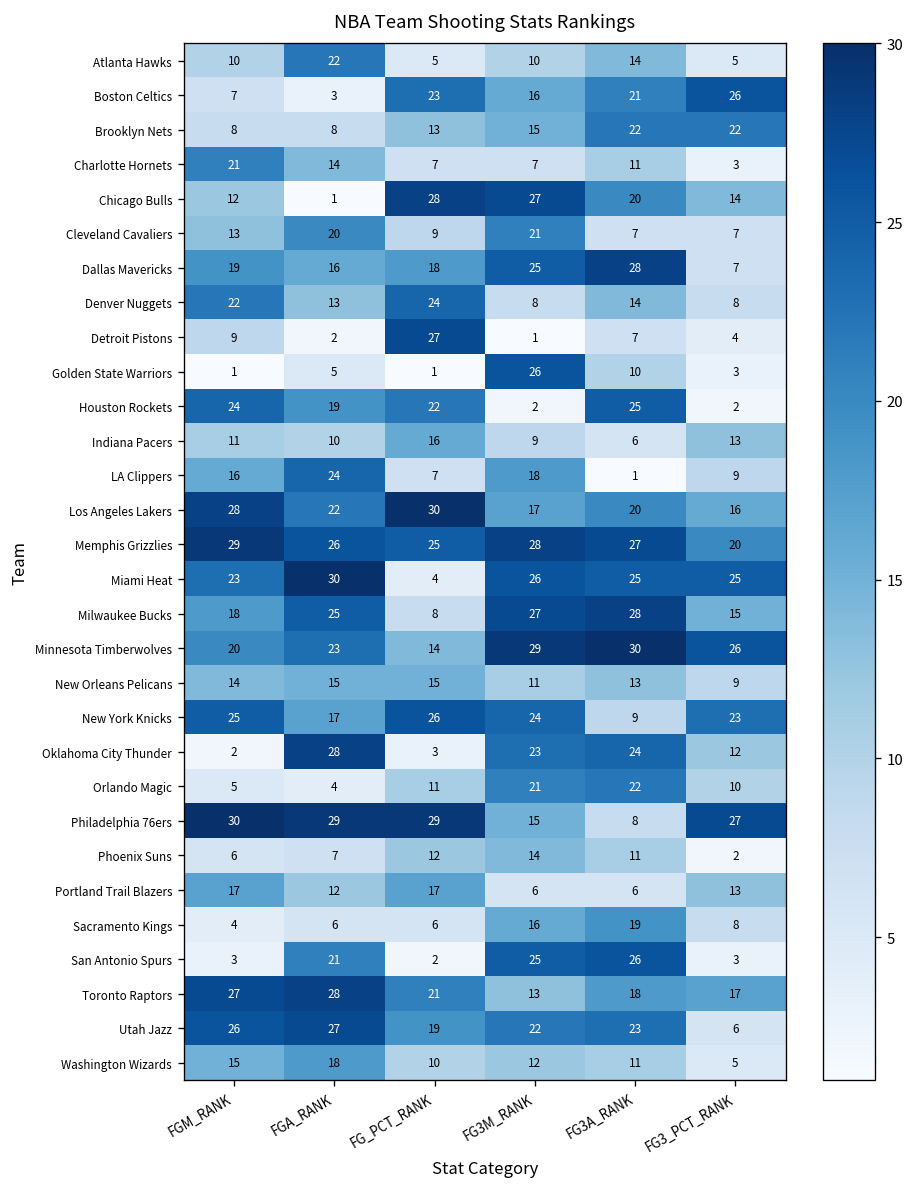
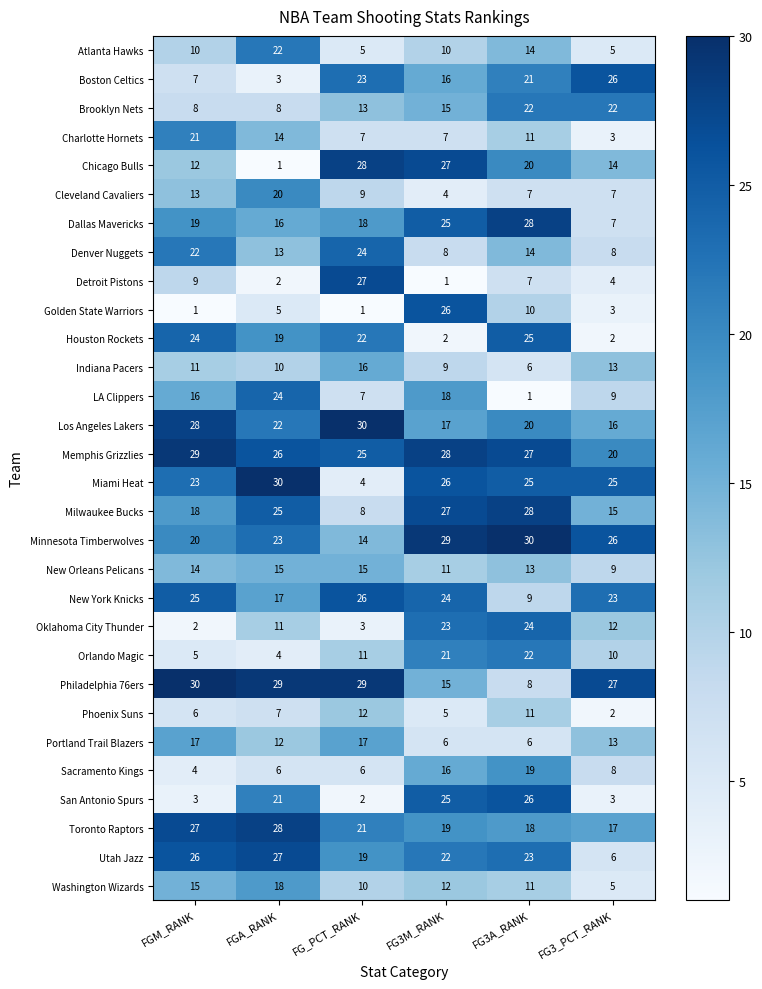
  {
    "Atlanta Hawks": {
      "FGM_RANK": 10,
      "FGA_RANK": 22,
      "FG_PCT_RANK": 5,
      "FG3M_RANK": 10,
      "FG3A_RANK": 14,
      "FG3_PCT_RANK": 5
    },
    "Boston Celtics": {
      "FGM_RANK": 7,
      "FGA_RANK": 3,
      "FG_PCT_RANK": 23,
      "FG3M_RANK": 16,
      "FG3A_RANK": 21,
      "FG3_PCT_RANK": 26
    },
    "Brooklyn Nets": {
      "FGM_RANK": 8,
      "FGA_RANK": 8,
      "FG_PCT_RANK": 13,
      "FG3M_RANK": 15,
      "FG3A_RANK": 22,
      "FG3_PCT_RANK": 22
    },
    "Charlotte Hornets": {
      "FGM_RANK": 21,
      "FGA_RANK": 14,
      "FG_PCT_RANK": 7,
      "FG3M_RANK": 7,
      "FG3A_RANK": 11,
      "FG3_PCT_RANK": 3
    },
    "Chicago Bulls": {
      "FGM_RANK": 12,
      "FGA_RANK": 1,
      "FG_PCT_RANK": 28,
      "FG3M_RANK": 27,
      "FG3A_RANK": 20,
      "FG3_PCT_RANK": 14
    },
    "Cleveland Cavaliers": {
      "FGM_RANK": 13,
      "FGA_RANK": 20,
      "FG_PCT_RANK": 9,
-     "FG3M_RANK": 21,
+     "FG3M_RANK": 4,
      "FG3A_RANK": 7,
      "FG3_PCT_RANK": 7
    },
    "Dallas Mavericks": {
      "FGM_RANK": 19,
      "FGA_RANK": 16,
      "FG_PCT_RANK": 18,
      "FG3M_RANK": 25,
      "FG3A_RANK": 28,
      "FG3_PCT_RANK": 7
    },
    "Denver Nuggets": {
      "FGM_RANK": 22,
      "FGA_RANK": 13,
      "FG_PCT_RANK": 24,
      "FG3M_RANK": 8,
      "FG3A_RANK": 14,
      "FG3_PCT_RANK": 8
    },
    "Detroit Pistons": {
      "FGM_RANK": 9,
      "FGA_RANK": 2,
      "FG_PCT_RANK": 27,
      "FG3M_RANK": 1,
      "FG3A_RANK": 7,
      "FG3_PCT_RANK": 4
    },
    "Golden State Warriors": {
      "FGM_RANK": 1,
      "FGA_RANK": 5,
      "FG_PCT_RANK": 1,
      "FG3M_RANK": 26,
      "FG3A_RANK": 10,
      "FG3_PCT_RANK": 3
    },
    "Houston Rockets": {
      "FGM_RANK": 24,
      "FGA_RANK": 19,
      "FG_PCT_RANK": 22,
      "FG3M_RANK": 2,
      "FG3A_RANK": 25,
      "FG3_PCT_RANK": 2
    },
    "Indiana Pacers": {
      "FGM_RANK": 11,
      "FGA_RANK": 10,
      "FG_PCT_RANK": 16,
      "FG3M_RANK": 9,
      "FG3A_RANK": 6,
      "FG3_PCT_RANK": 13
    },
    "LA Clippers": {
      "FGM_RANK": 16,
      "FGA_RANK": 24,
      "FG_PCT_RANK": 7,
      "FG3M_RANK": 18,
      "FG3A_RANK": 1,
      "FG3_PCT_RANK": 9
    },
    "Los Angeles Lakers": {
      "FGM_RANK": 28,
      "FGA_RANK": 22,
      "FG_PCT_RANK": 30,
      "FG3M_RANK": 17,
      "FG3A_RANK": 20,
      "FG3_PCT_RANK": 16
    },
    "Memphis Grizzlies": {
      "FGM_RANK": 29,
      "FGA_RANK": 26,
      "FG_PCT_RANK": 25,
      "FG3M_RANK": 28,
      "FG3A_RANK": 27,
      "FG3_PCT_RANK": 20
    },
    "Miami Heat": {
      "FGM_RANK": 23,
      "FGA_RANK": 30,
      "FG_PCT_RANK": 4,
      "FG3M_RANK": 26,
      "FG3A_RANK": 25,
      "FG3_PCT_RANK": 25
    },
    "Milwaukee Bucks": {
      "FGM_RANK": 18,
      "FGA_RANK": 25,
      "FG_PCT_RANK": 8,
      "FG3M_RANK": 27,
      "FG3A_RANK": 28,
      "FG3_PCT_RANK": 15
    },
    "Minnesota Timberwolves": {
      "FGM_RANK": 20,
      "FGA_RANK": 23,
      "FG_PCT_RANK": 14,
      "FG3M_RANK": 29,
      "FG3A_RANK": 30,
      "FG3_PCT_RANK": 26
    },
    "New Orleans Pelicans": {
      "FGM_RANK": 14,
      "FGA_RANK": 15,
      "FG_PCT_RANK": 15,
      "FG3M_RANK": 11,
      "FG3A_RANK": 13,
      "FG3_PCT_RANK": 9
    },
    "New York Knicks": {
      "FGM_RANK": 25,
      "FGA_RANK": 17,
      "FG_PCT_RANK": 26,
      "FG3M_RANK": 24,
      "FG3A_RANK": 9,
      "FG3_PCT_RANK": 23
    },
    "Oklahoma City Thunder": {
      "FGM_RANK": 2,
-     "FGA_RANK": 28,
+     "FGA_RANK": 11,
      "FG_PCT_RANK": 3,
      "FG3M_RANK": 23,
      "FG3A_RANK": 24,
      "FG3_PCT_RANK": 12
    },
    "Orlando Magic": {
      "FGM_RANK": 5,
      "FGA_RANK": 4,
      "FG_PCT_RANK": 11,
      "FG3M_RANK": 21,
      "FG3A_RANK": 22,
      "FG3_PCT_RANK": 10
    },
    "Philadelphia 76ers": {
      "FGM_RANK": 30,
      "FGA_RANK": 29,
      "FG_PCT_RANK": 29,
      "FG3M_RANK": 15,
      "FG3A_RANK": 8,
      "FG3_PCT_RANK": 27
    },
    "Phoenix Suns": {
      "FGM_RANK": 6,
      "FGA_RANK": 7,
      "FG_PCT_RANK": 12,
-     "FG3M_RANK": 14,
+     "FG3M_RANK": 5,
      "FG3A_RANK": 11,
      "FG3_PCT_RANK": 2
    },
    "Portland Trail Blazers": {
      "FGM_RANK": 17,
      "FGA_RANK": 12,
      "FG_PCT_RANK": 17,
      "FG3M_RANK": 6,
      "FG3A_RANK": 6,
      "FG3_PCT_RANK": 13
    },
    "Sacramento Kings": {
      "FGM_RANK": 4,
      "FGA_RANK": 6,
      "FG_PCT_RANK": 6,
      "FG3M_RANK": 16,
      "FG3A_RANK": 19,
      "FG3_PCT_RANK": 8
    },
    "San Antonio Spurs": {
      "FGM_RANK": 3,
      "FGA_RANK": 21,
      "FG_PCT_RANK": 2,
      "FG3M_RANK": 25,
      "FG3A_RANK": 26,
      "FG3_PCT_RANK": 3
    },
    "Toronto Raptors": {
      "FGM_RANK": 27,
      "FGA_RANK": 28,
      "FG_PCT_RANK": 21,
-     "FG3M_RANK": 13,
+     "FG3M_RANK": 19,
      "FG3A_RANK": 18,
      "FG3_PCT_RANK": 17
    },
    "Utah Jazz": {
      "FGM_RANK": 26,
      "FGA_RANK": 27,
      "FG_PCT_RANK": 19,
      "FG3M_RANK": 22,
      "FG3A_RANK": 23,
      "FG3_PCT_RANK": 6
    },
    "Washington Wizards": {
      "FGM_RANK": 15,
      "FGA_RANK": 18,
      "FG_PCT_RANK": 10,
      "FG3M_RANK": 12,
      "FG3A_RANK": 11,
      "FG3_PCT_RANK": 5
    }
  }
